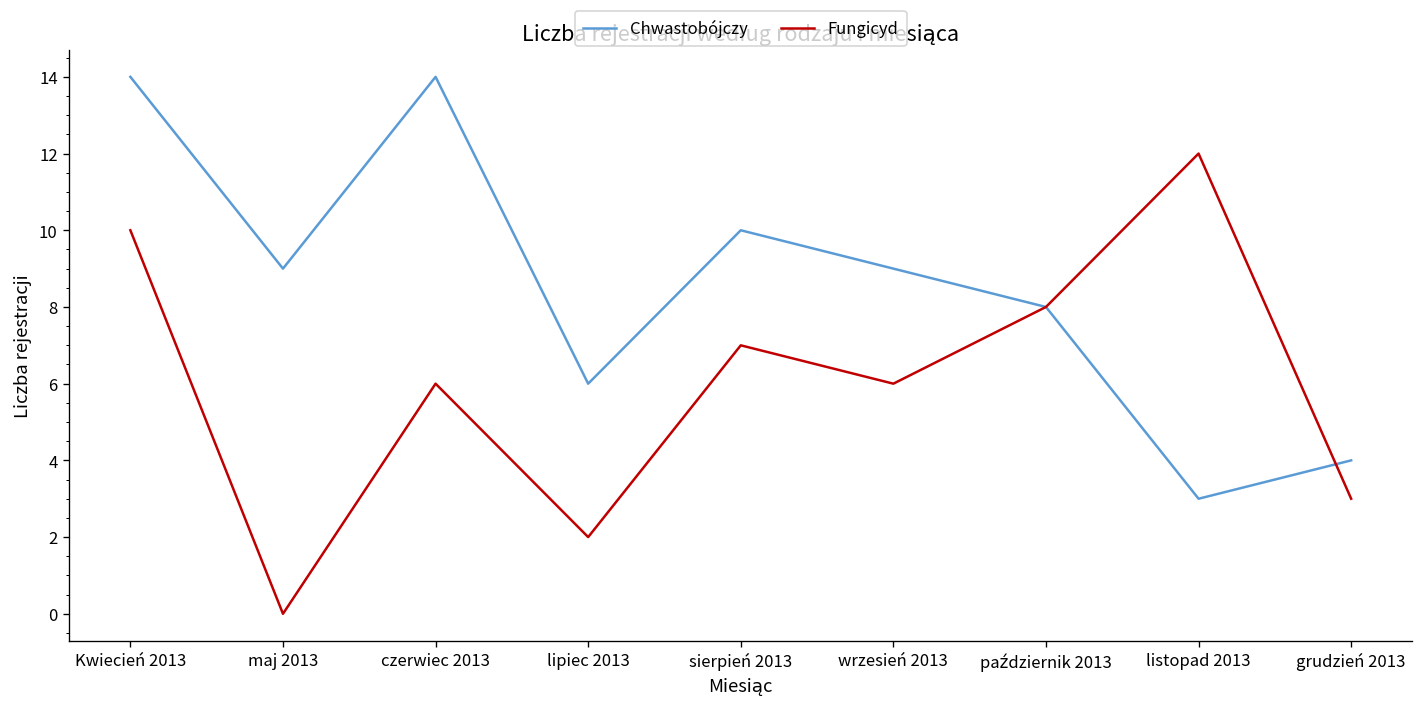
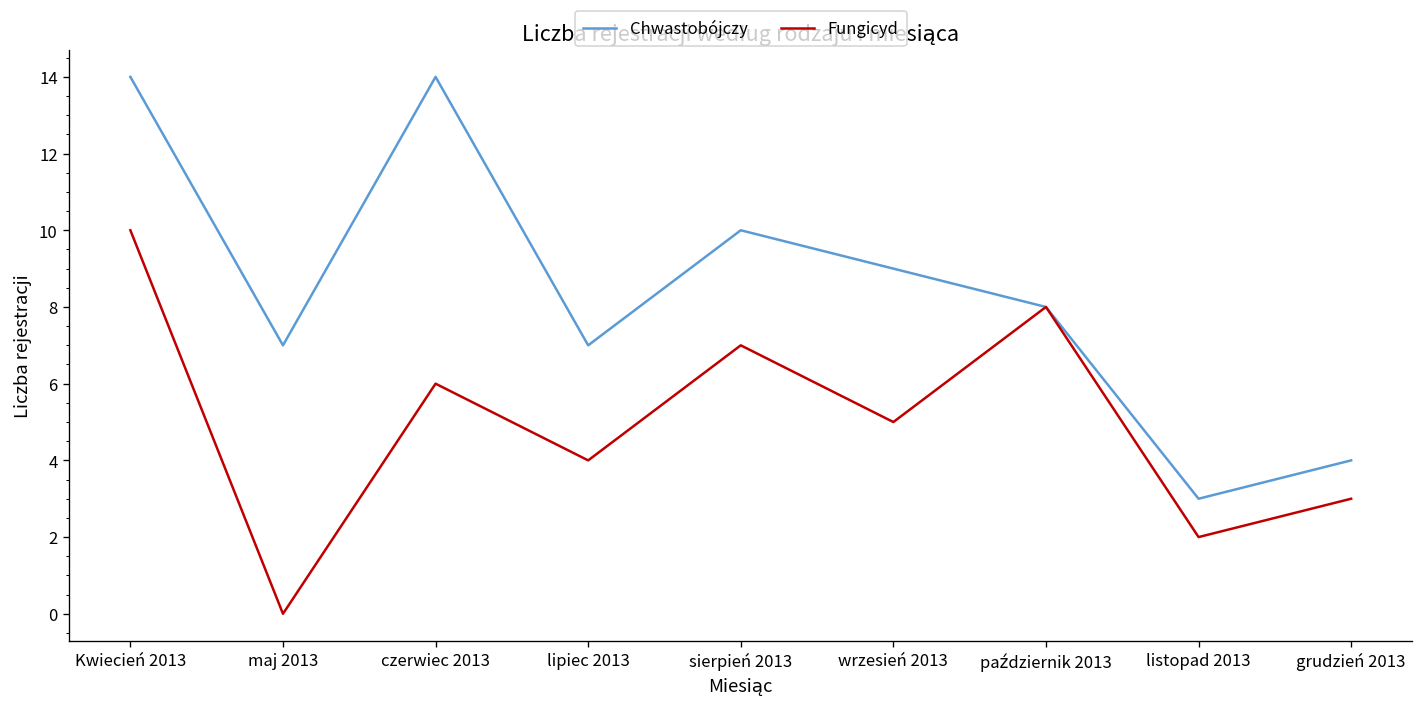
  {
    "Chwastobójczy": {
      "Kwiecień 2013": 14,
-     "maj 2013": 9,
+     "maj 2013": 7,
      "czerwiec 2013": 14,
-     "lipiec 2013": 6,
+     "lipiec 2013": 7,
      "sierpień 2013": 10,
      "wrzesień 2013": 9,
      "listopad 2013": 3,
      "grudzień 2013": 4
    },
    "Fungicyd": {
      "Kwiecień 2013": 10,
      "maj 2013": 0,
      "czerwiec 2013": 6,
-     "lipiec 2013": 2,
+     "lipiec 2013": 4,
      "sierpień 2013": 7,
-     "wrzesień 2013": 6,
-     "listopad 2013": 12,
+     "wrzesień 2013": 5,
+     "listopad 2013": 2,
      "grudzień 2013": 3
    }
  }
